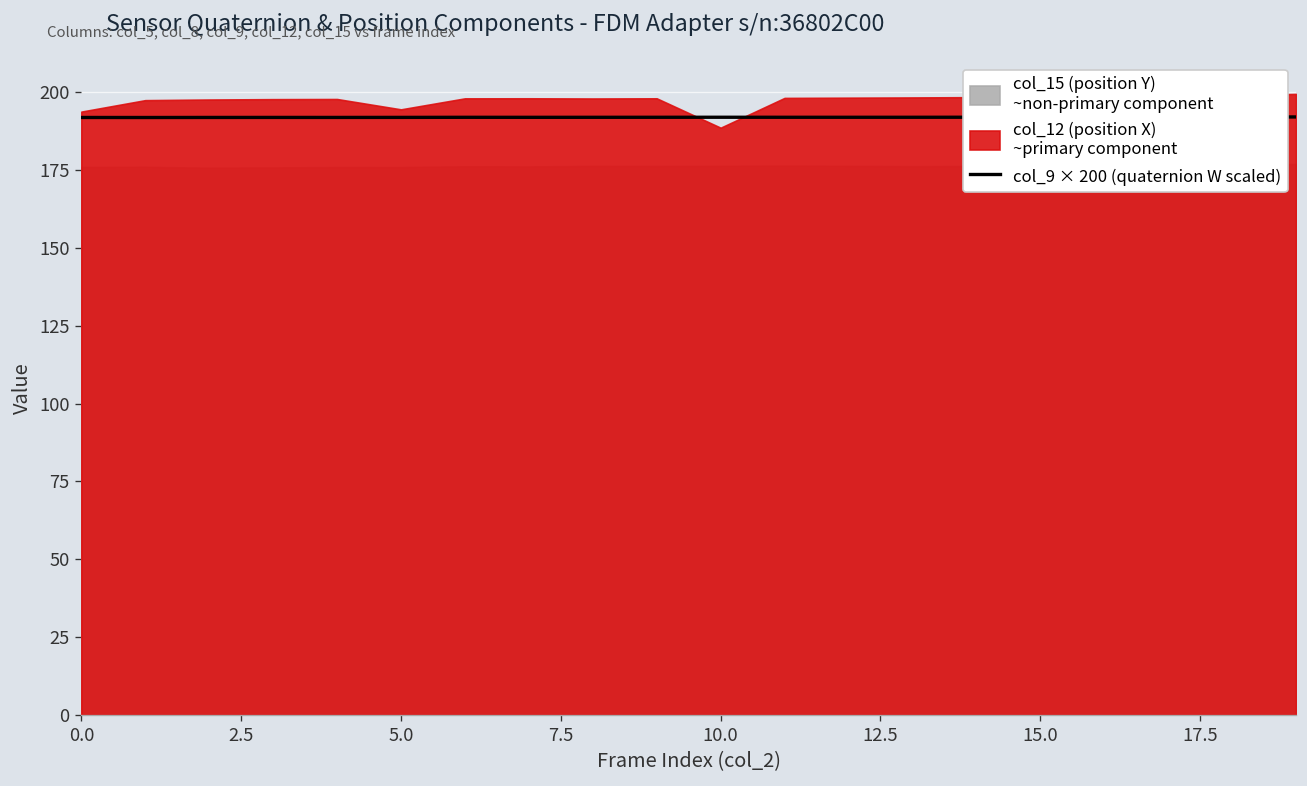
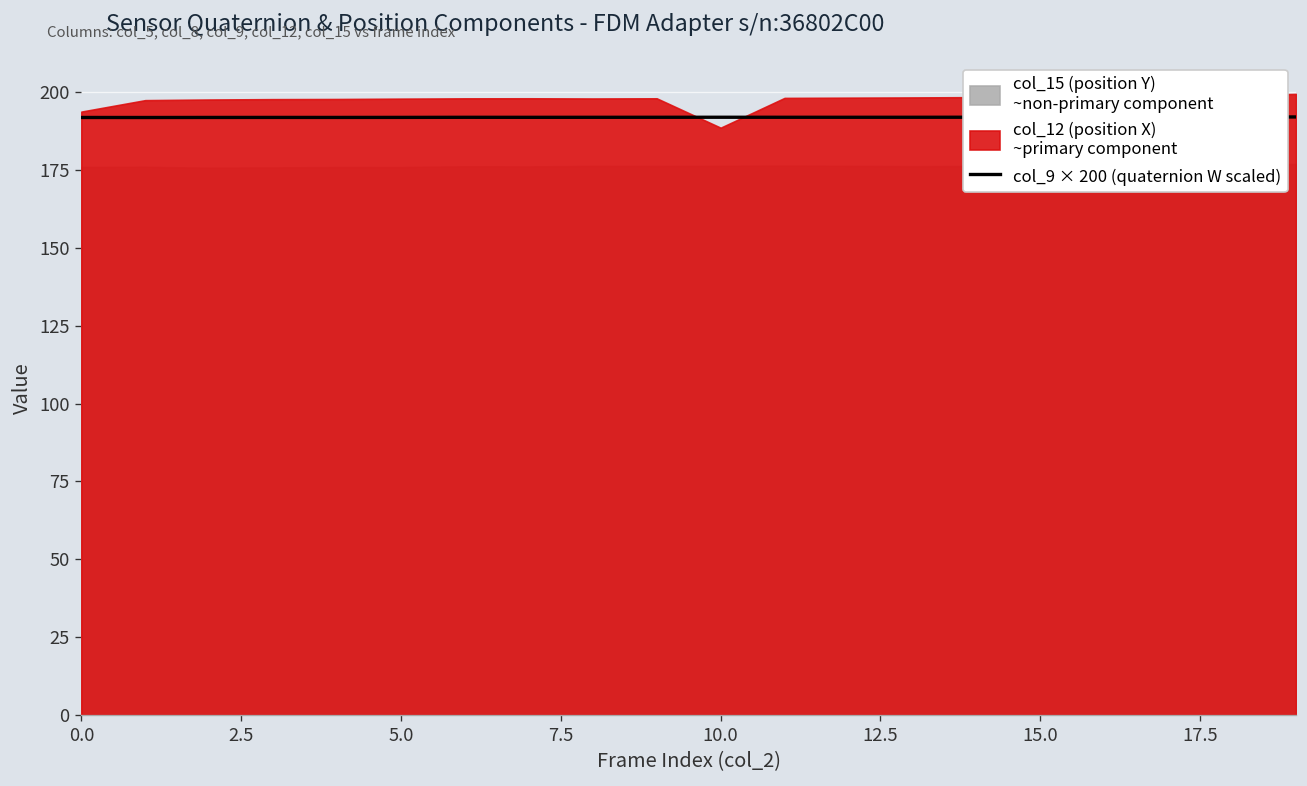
  {
    "col_9 × 200 (quaternion W scaled)": {
      "0.0": 192,
      "5.0": 192,
      "10.0": 192
    },
    "col_15 (position Y) ~non-primary component": {
      "0.0": 176,
      "5.0": 176,
      "10.0": 176
    },
    "col_12 (position X) ~primary component": {
      "0.0": 194,
-     "5.0": 195,
+     "5.0": 198,
      "10.0": 189
    }
  }
